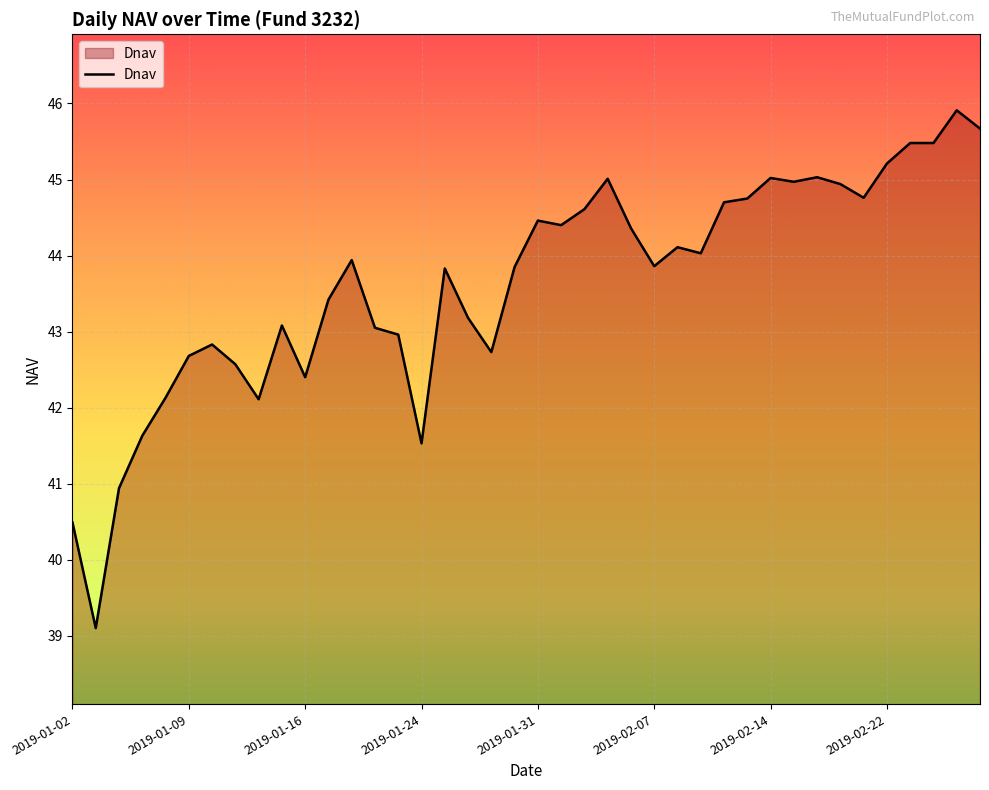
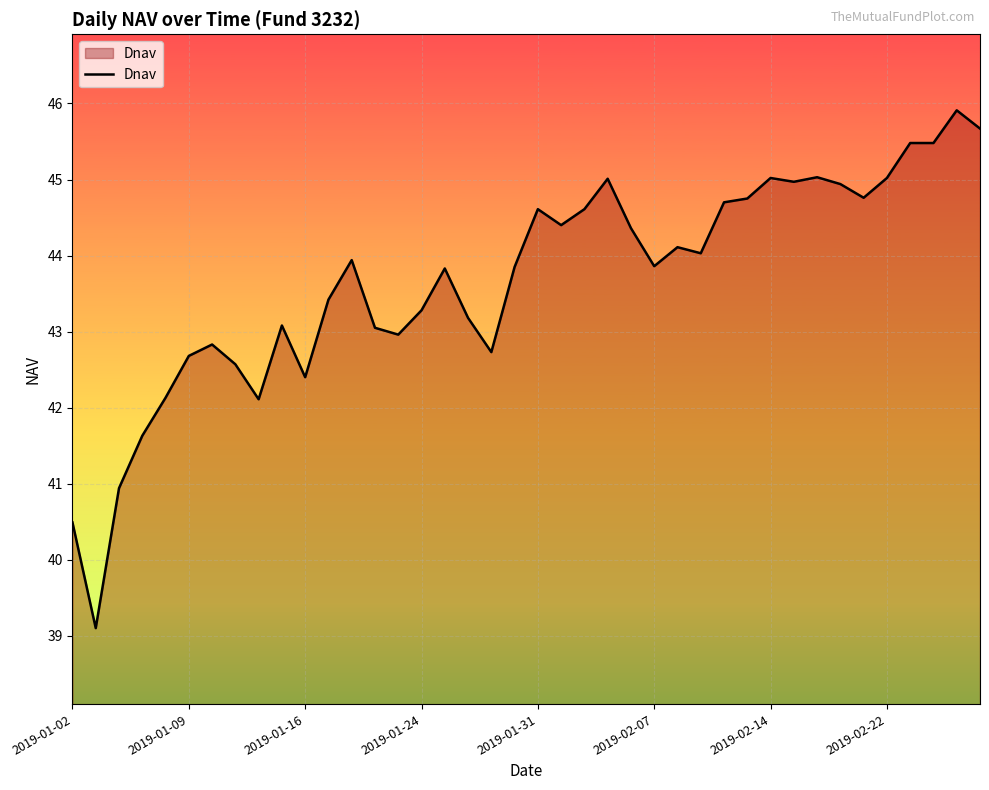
  {
    "2019-01-02": 40.5,
    "2019-01-09": 42.7,
    "2019-01-16": 42.4,
-   "2019-01-24": 41.5,
-   "2019-01-31": 44.5,
+   "2019-01-24": 43.3,
+   "2019-01-31": 44.6,
    "2019-02-07": 43.9,
    "2019-02-14": 45.0,
-   "2019-02-22": 45.2
+   "2019-02-22": 45.0
  }
